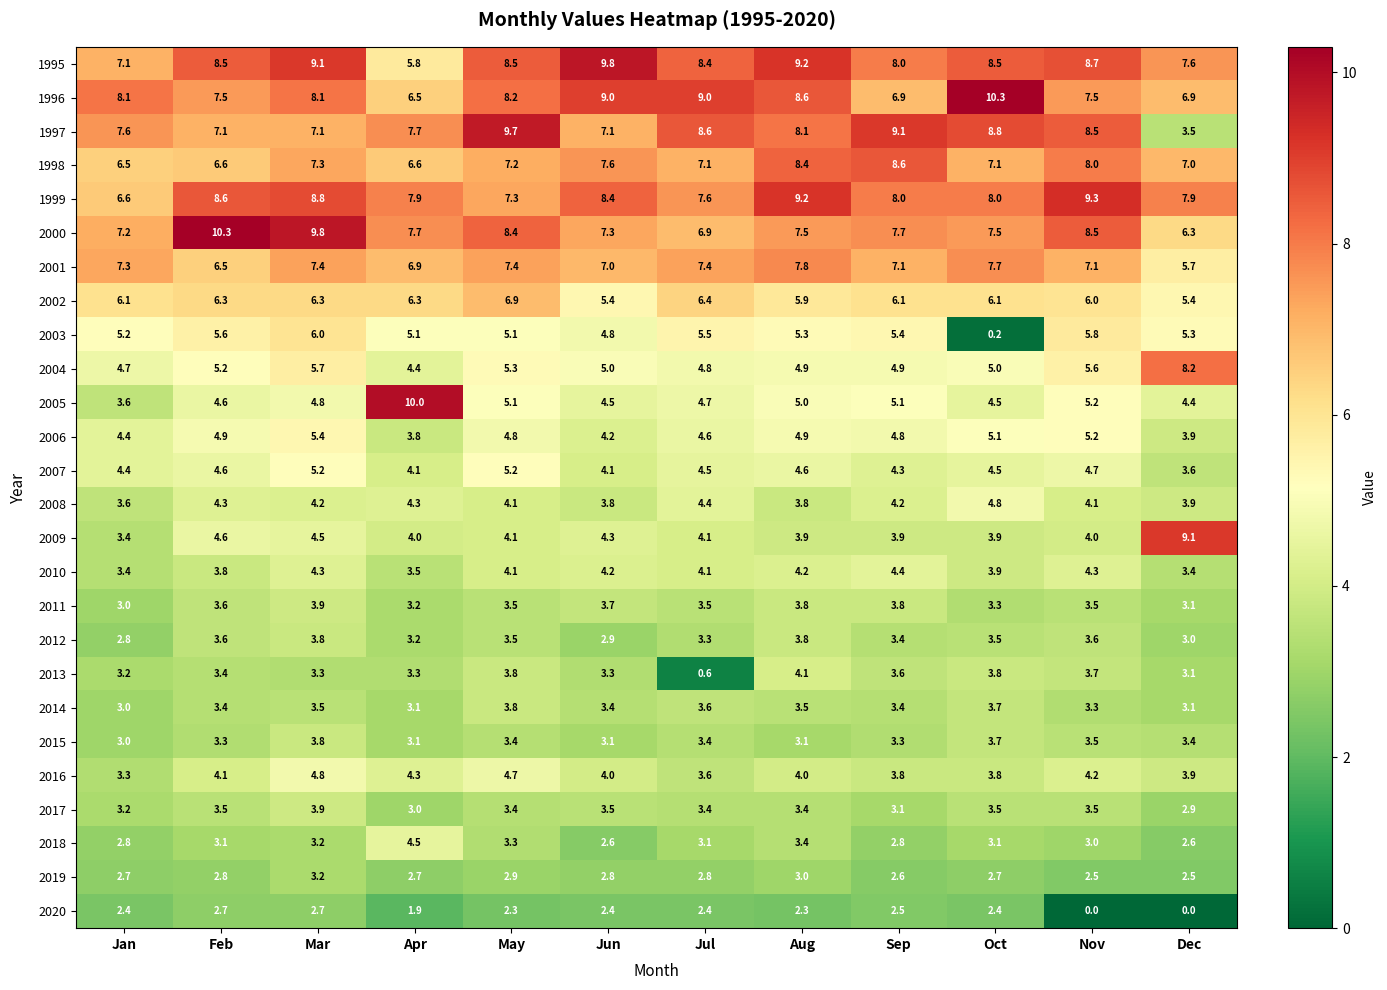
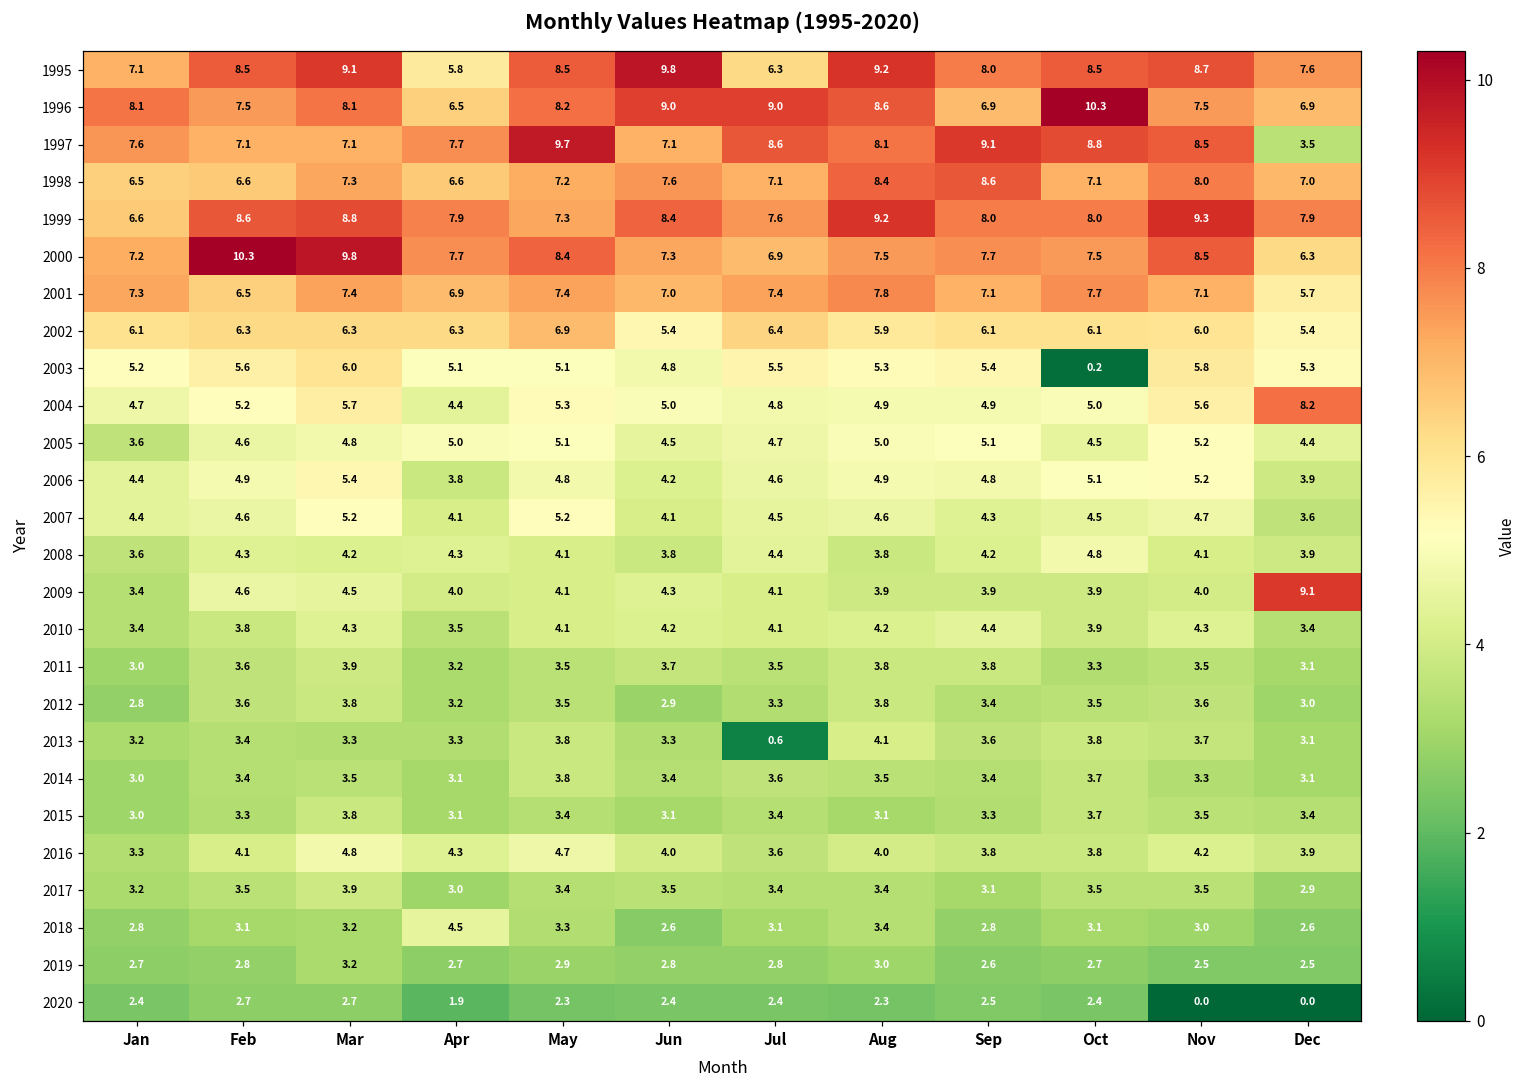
  {
    "1995": {
      "Jan": 7.1,
      "Feb": 8.5,
      "Mar": 9.1,
      "Apr": 5.8,
      "May": 8.5,
      "Jun": 9.8,
-     "Jul": 8.4,
+     "Jul": 6.3,
      "Aug": 9.2,
      "Sep": 8.0,
      "Oct": 8.5,
      "Nov": 8.7,
      "Dec": 7.6
    },
    "2005": {
      "Jan": 3.6,
      "Feb": 4.6,
      "Mar": 4.8,
-     "Apr": 10.0,
+     "Apr": 5.0,
      "May": 5.1,
      "Jun": 4.5,
      "Jul": 4.7,
      "Aug": 5.0,
      "Sep": 5.1,
      "Oct": 4.5,
      "Nov": 5.2,
      "Dec": 4.4
    }
  }
